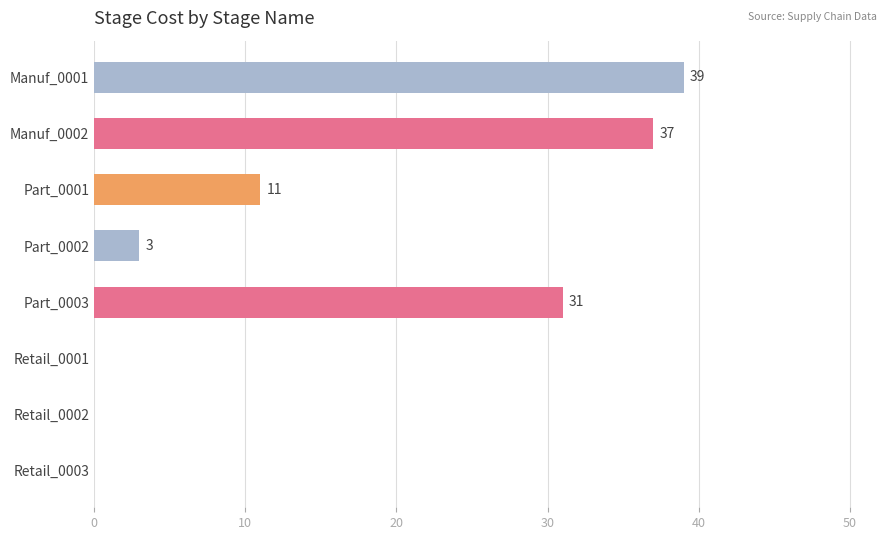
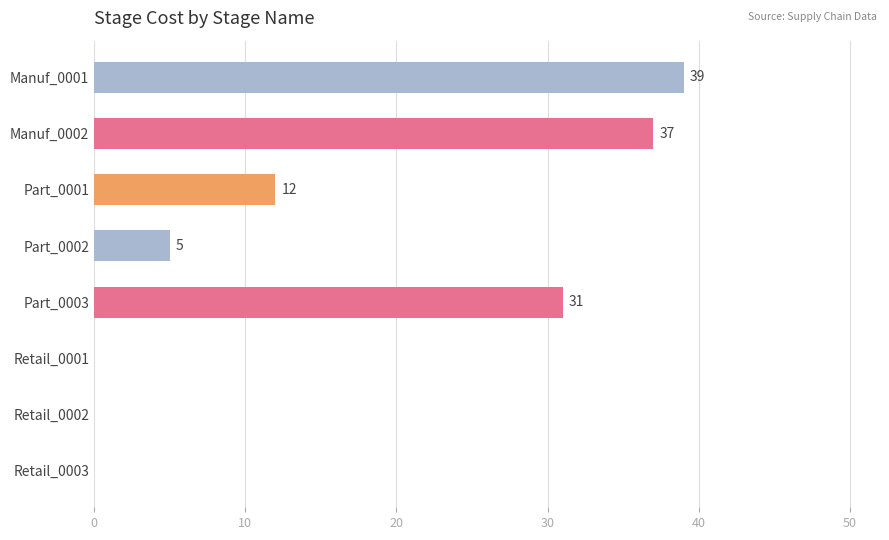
  {
    "Manuf_0001": 39,
    "Manuf_0002": 37,
-   "Part_0001": 11,
-   "Part_0002": 3,
+   "Part_0001": 12,
+   "Part_0002": 5,
    "Part_0003": 31
  }
